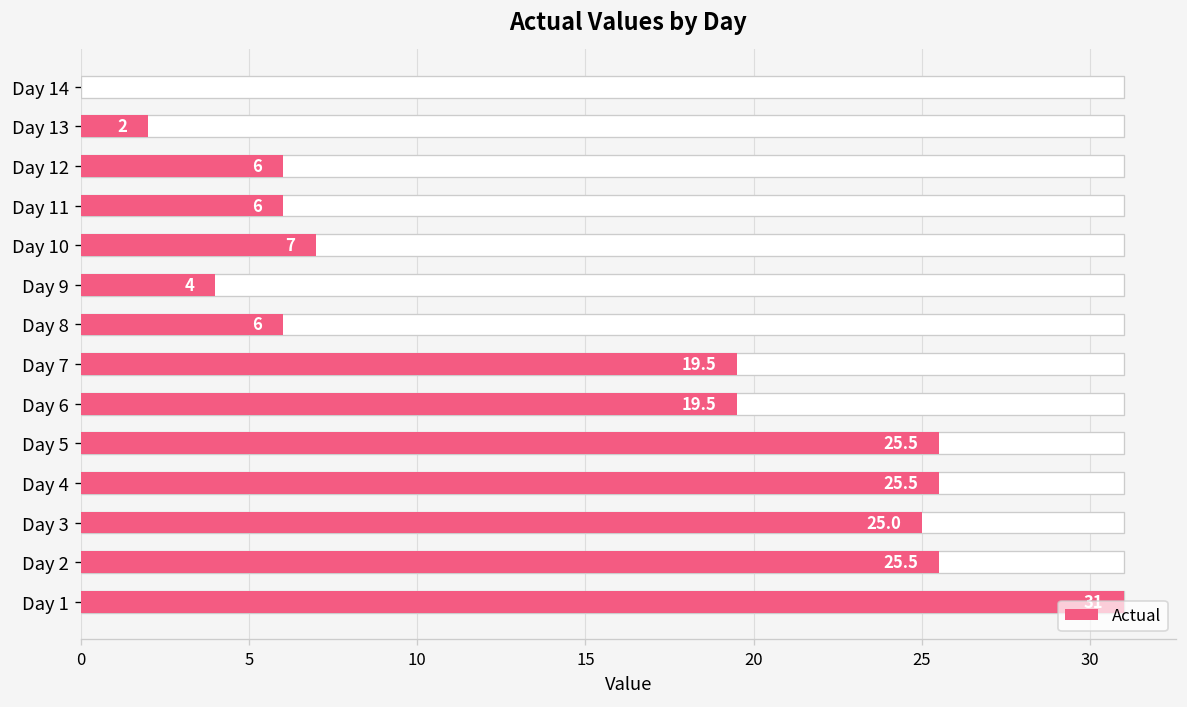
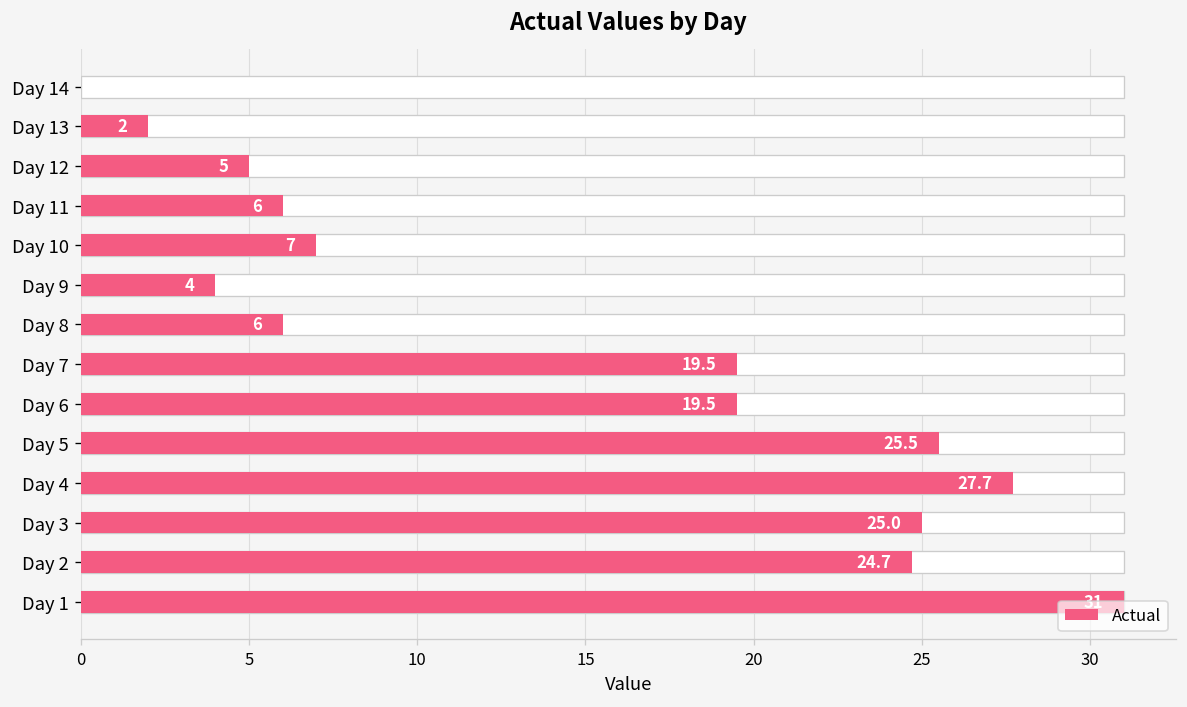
  {
    "Actual": {
-     "Day 12": 6,
-     "Day 4": 25.5,
-     "Day 2": 25.5
+     "Day 12": 5,
+     "Day 4": 27.7,
+     "Day 2": 24.7
    }
  }
